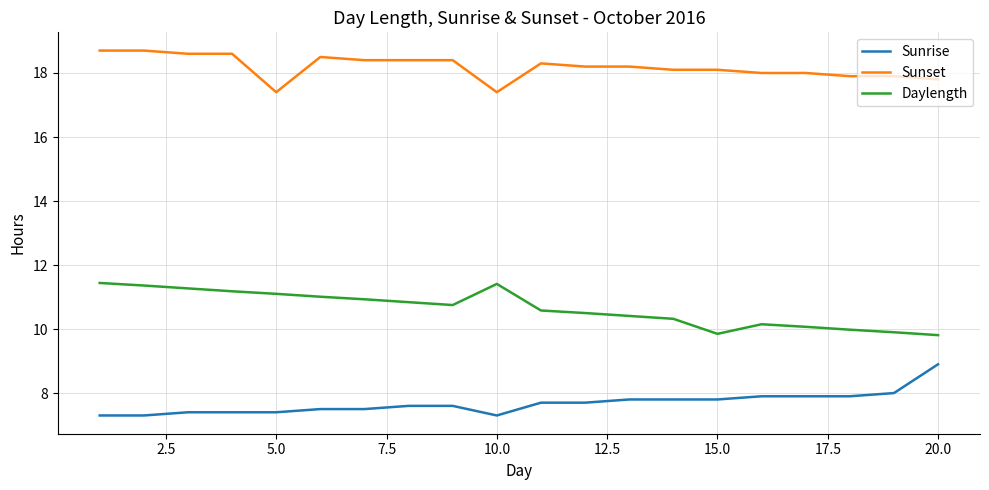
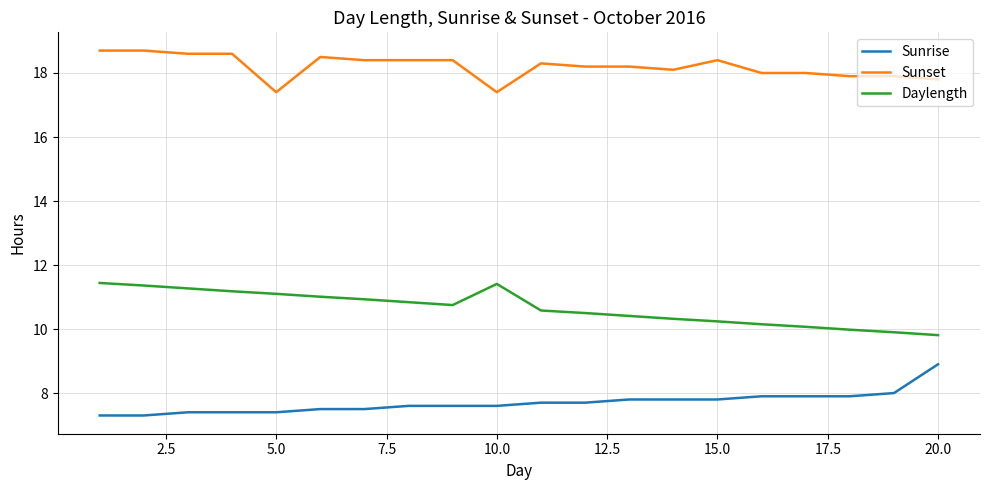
  {
    "Sunrise": {
      "5.0": 7.4,
-     "10.0": 7.3,
+     "10.0": 7.6,
      "15.0": 7.8,
      "20.0": 8.9
    },
    "Sunset": {
      "5.0": 17.4,
      "10.0": 17.4,
-     "15.0": 18.1
+     "15.0": 18.4
    },
    "Daylength": {
      "5.0": 11.1,
      "10.0": 11.4,
-     "15.0": 9.9,
+     "15.0": 10.2,
      "20.0": 9.8
    }
  }
